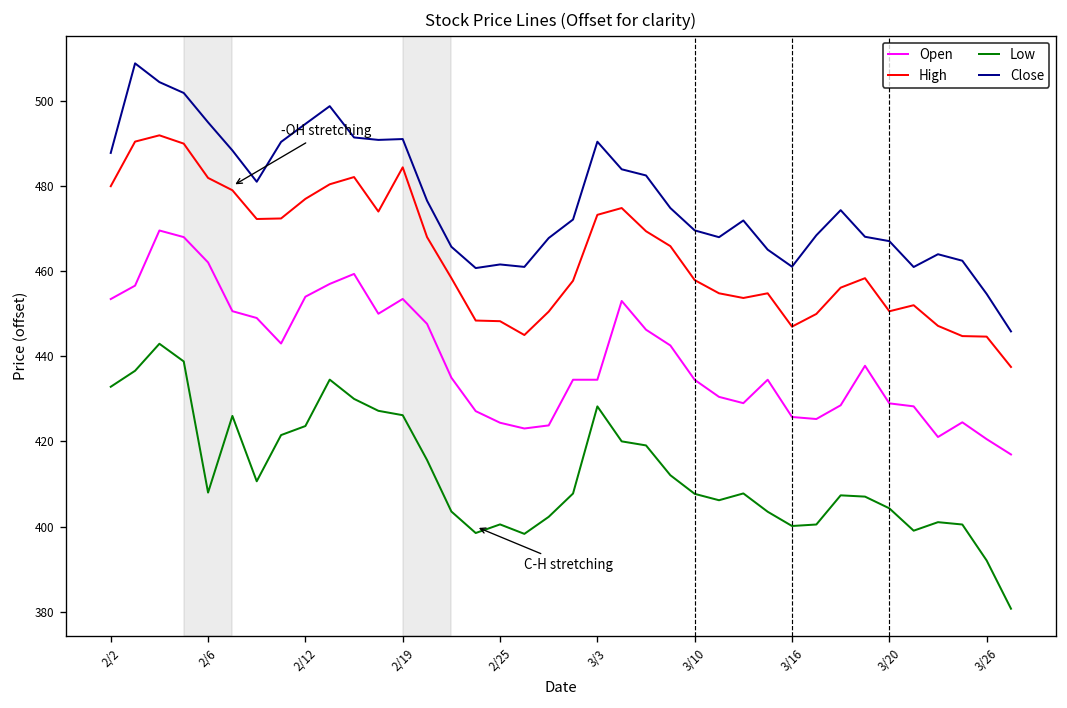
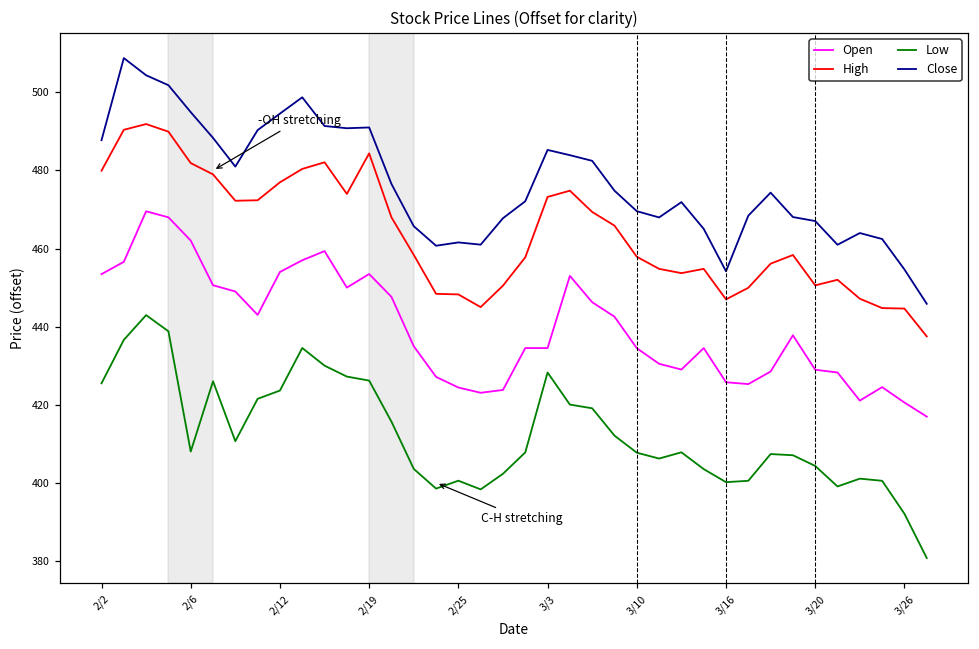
  {
    "Open": {
      "2/2": 453,
      "2/6": 462,
      "2/12": 454,
      "2/19": 453,
      "2/25": 424,
      "3/3": 435,
      "3/10": 434,
      "3/16": 426,
      "3/20": 429,
      "3/26": 421
    },
    "High": {
      "2/2": 480,
      "2/6": 482,
      "2/12": 477,
      "2/19": 484,
      "2/25": 448,
      "3/3": 473,
      "3/10": 458,
      "3/16": 447,
      "3/20": 451,
      "3/26": 445
    },
    "Low": {
-     "2/2": 433,
+     "2/2": 425,
      "2/6": 408,
      "2/12": 424,
      "2/19": 426,
      "2/25": 401,
      "3/3": 428,
      "3/10": 408,
      "3/16": 400,
      "3/20": 404,
      "3/26": 392
    },
    "Close": {
      "2/2": 488,
      "2/6": 495,
      "2/12": 495,
      "2/19": 491,
      "2/25": 462,
-     "3/3": 490,
+     "3/3": 485,
      "3/10": 470,
-     "3/16": 461,
+     "3/16": 454,
      "3/20": 467,
      "3/26": 455
    }
  }
